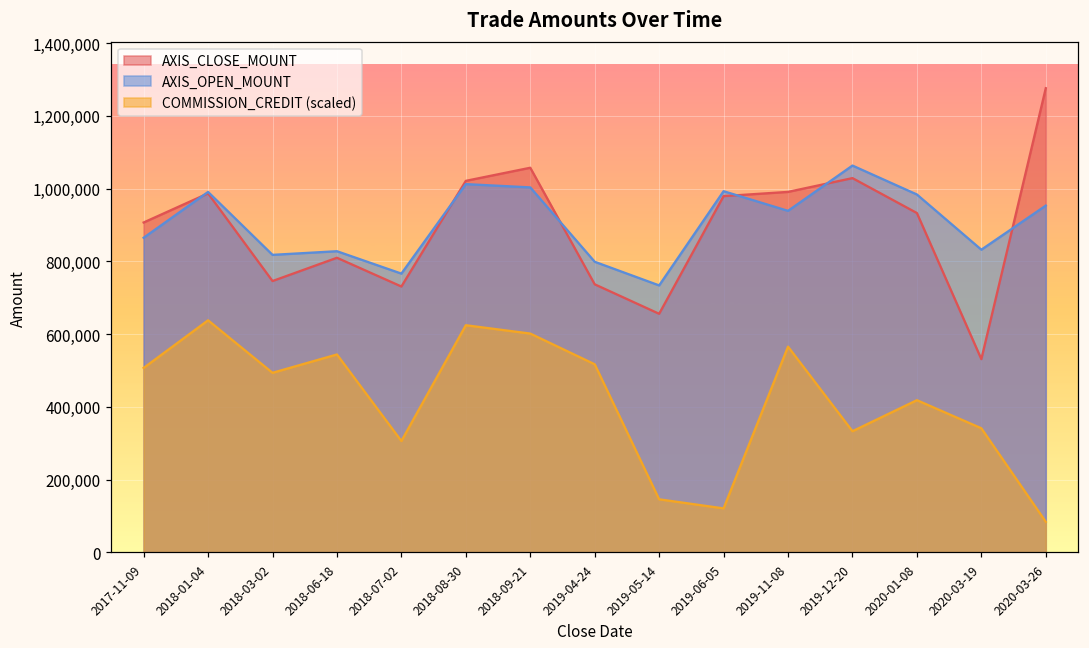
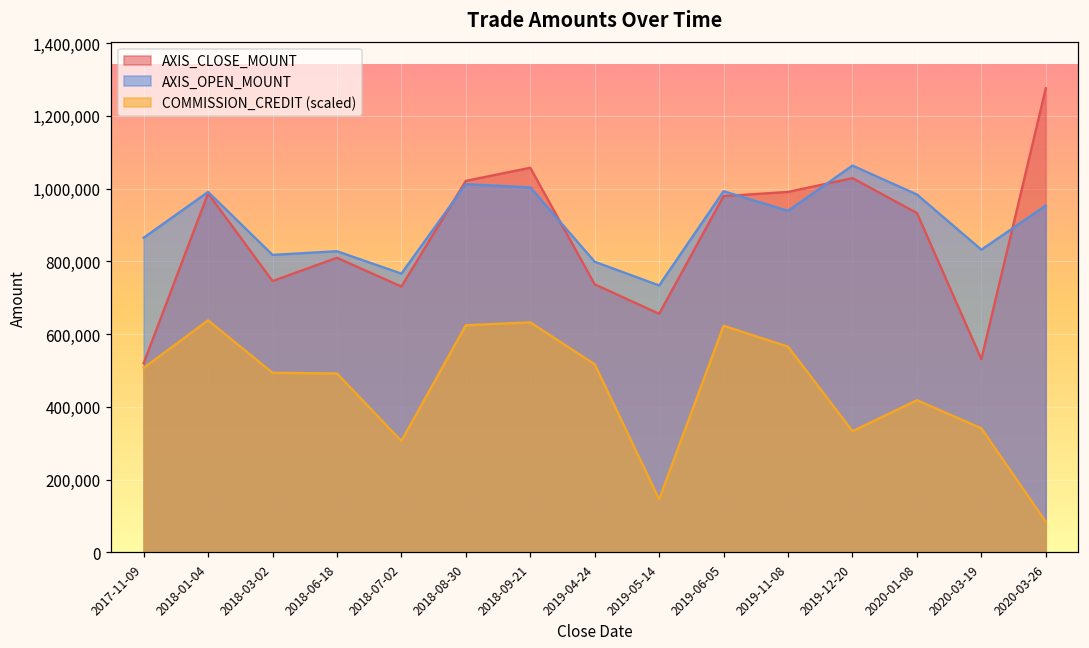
  {
    "AXIS_CLOSE_MOUNT": {
-     "2017-11-09": "910,000",
+     "2017-11-09": "520,000",
      "2018-03-02": "750,000",
      "2018-06-18": "810,000",
      "2018-07-02": "730,000",
      "2018-08-30": "1,020,000",
      "2018-09-21": "1,060,000",
      "2019-04-24": "740,000",
      "2019-05-14": "660,000",
      "2019-06-05": "980,000",
      "2019-11-08": "990,000",
      "2019-12-20": "1,030,000",
      "2020-01-08": "930,000",
      "2020-03-19": "530,000",
      "2020-03-26": "1,280,000"
    },
    "AXIS_OPEN_MOUNT": {
      "2017-11-09": "870,000",
      "2018-03-02": "820,000",
      "2018-06-18": "830,000",
      "2018-07-02": "770,000",
      "2018-08-30": "1,010,000",
      "2018-09-21": "1,000,000",
      "2019-04-24": "800,000",
      "2019-05-14": "730,000",
      "2019-06-05": "990,000",
      "2019-11-08": "940,000",
      "2019-12-20": "1,060,000",
      "2020-01-08": "980,000",
      "2020-03-19": "830,000",
      "2020-03-26": "950,000"
    },
    "COMMISSION_CREDIT (scaled)": {
      "2017-11-09": "510,000",
      "2018-01-04": "640,000",
      "2018-03-02": "490,000",
-     "2018-06-18": "540,000",
+     "2018-06-18": "490,000",
      "2018-07-02": "310,000",
      "2018-08-30": "620,000",
-     "2018-09-21": "600,000",
+     "2018-09-21": "630,000",
      "2019-04-24": "520,000",
      "2019-05-14": "150,000",
-     "2019-06-05": "120,000",
+     "2019-06-05": "620,000",
      "2019-11-08": "570,000",
      "2019-12-20": "330,000",
      "2020-01-08": "420,000",
      "2020-03-19": "340,000",
      "2020-03-26": "80,000"
    }
  }
